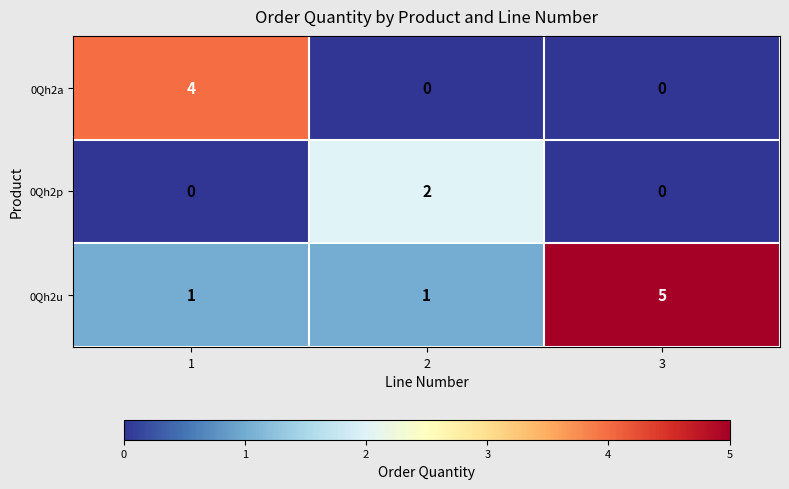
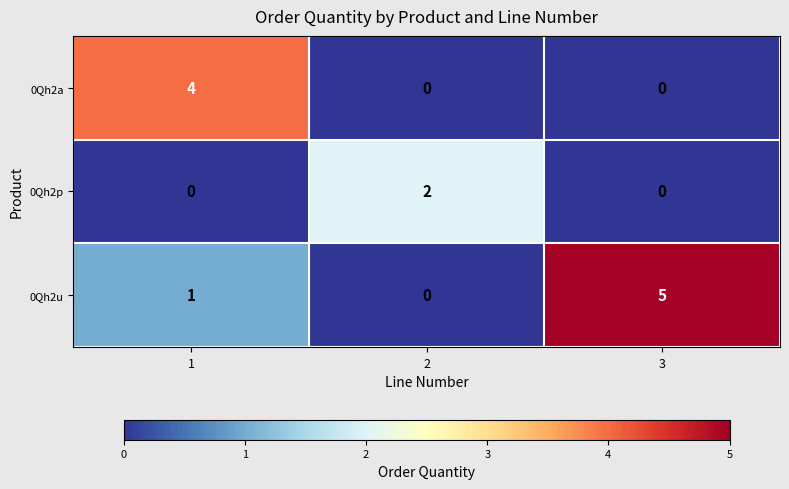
  {
    "0Qh2a": {
      "1": 4,
      "2": 0,
      "3": 0
    },
    "0Qh2p": {
      "1": 0,
      "2": 2,
      "3": 0
    },
    "0Qh2u": {
      "1": 1,
-     "2": 1,
+     "2": 0,
      "3": 5
    }
  }
